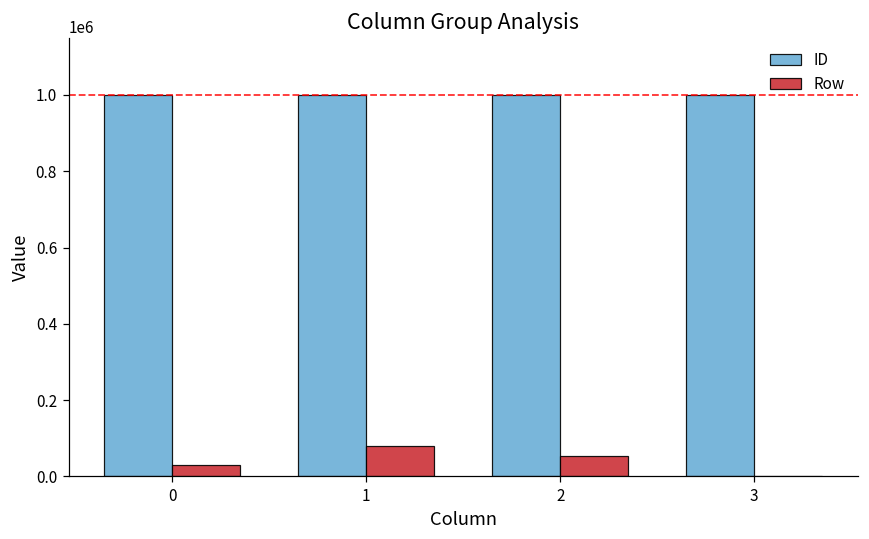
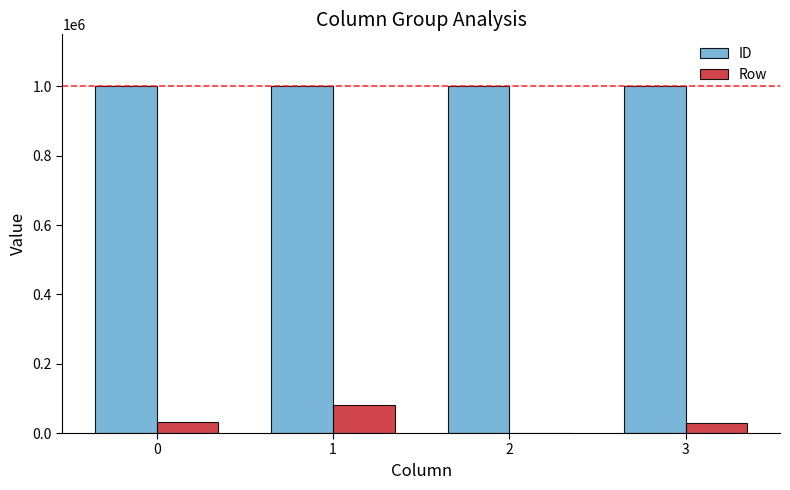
  {
    "ID": {
      "0": 1000000,
      "1": 1000000,
      "2": 1000000,
      "3": 1000000
    },
    "Row": {
      "0": 30000,
      "1": 80000,
-     "2": 50000,
-     "3": 0
+     "2": 0,
+     "3": 30000
    }
  }
